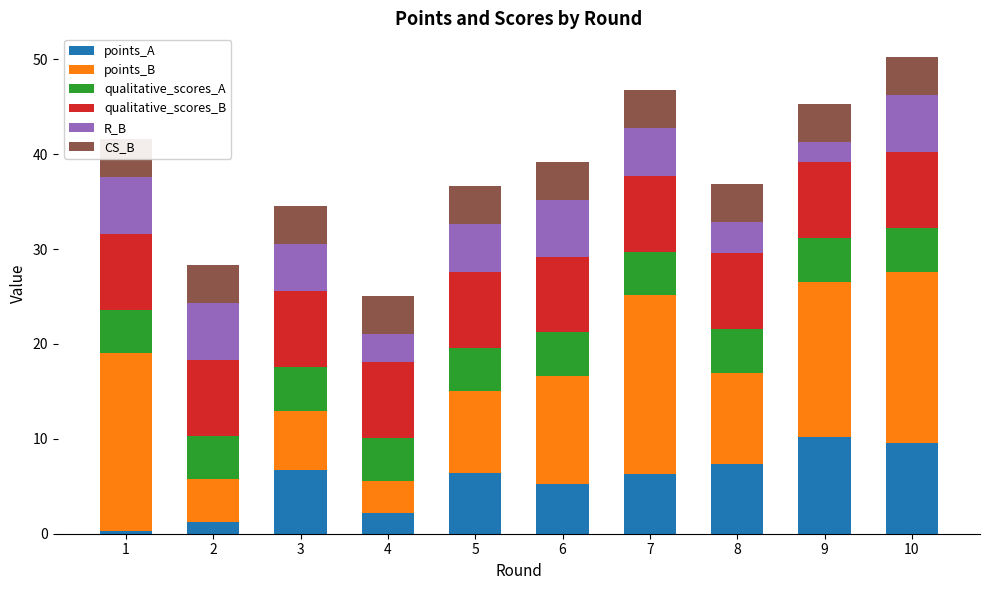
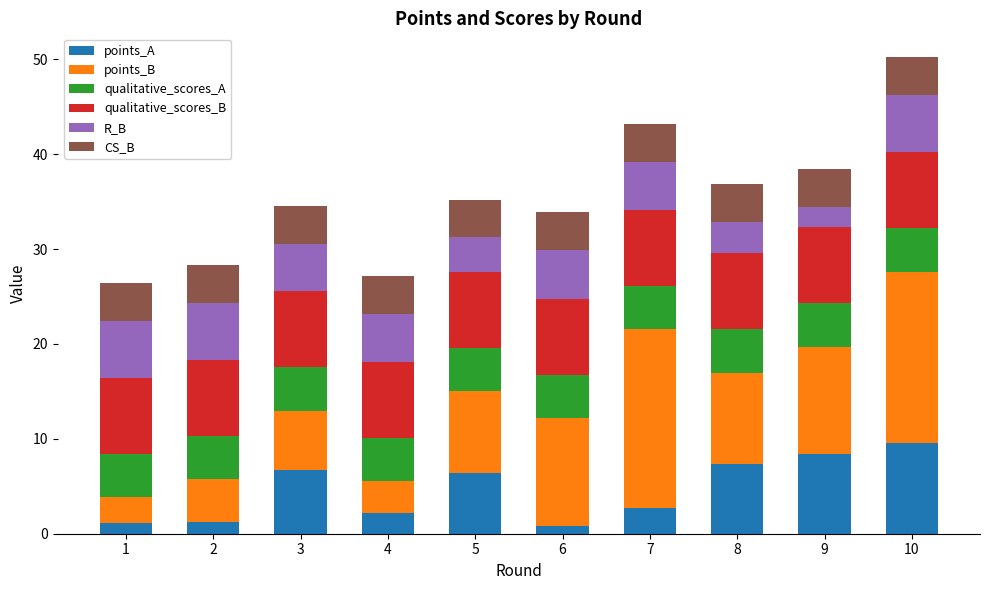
  {
    "points_A": {
-     "1": 0,
+     "1": 1,
      "2": 1,
      "3": 7,
      "4": 2,
      "5": 6,
-     "6": 5,
-     "7": 6,
+     "6": 1,
+     "7": 3,
      "8": 7,
-     "9": 10,
+     "9": 8,
      "10": 10
    },
    "points_B": {
-     "1": 19,
+     "1": 3,
      "2": 5,
      "3": 6,
      "4": 3,
      "5": 9,
      "6": 11,
      "7": 19,
      "8": 10,
-     "9": 16,
+     "9": 11,
      "10": 18
    },
    "qualitative_scores_A": {
      "1": 5,
      "2": 5,
      "3": 5,
      "4": 5,
      "5": 5,
      "6": 5,
      "7": 5,
      "8": 5,
      "9": 5,
      "10": 5
    },
    "qualitative_scores_B": {
      "1": 8,
      "2": 8,
      "3": 8,
      "4": 8,
      "5": 8,
      "6": 8,
      "7": 8,
      "8": 8,
      "9": 8,
      "10": 8
    },
    "R_B": {
      "1": 6,
      "2": 6,
      "3": 5,
-     "4": 3,
-     "5": 5,
-     "6": 6,
+     "4": 5,
+     "5": 4,
+     "6": 5,
      "7": 5,
      "8": 3,
      "9": 2,
      "10": 6
    },
    "CS_B": {
      "2": 4,
      "3": 4,
      "4": 4,
      "5": 4,
      "6": 4,
      "7": 4,
      "8": 4,
      "9": 4,
      "10": 4
    }
  }
